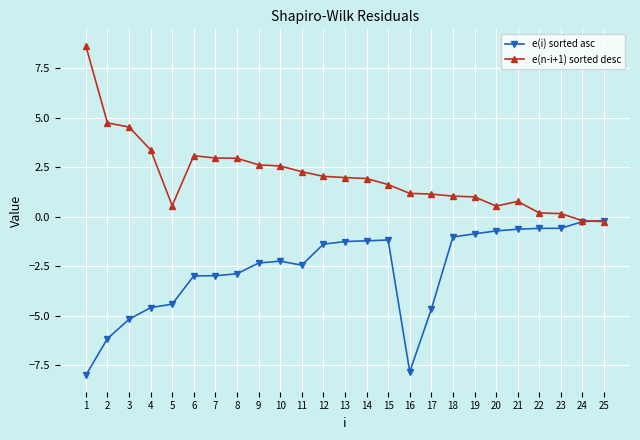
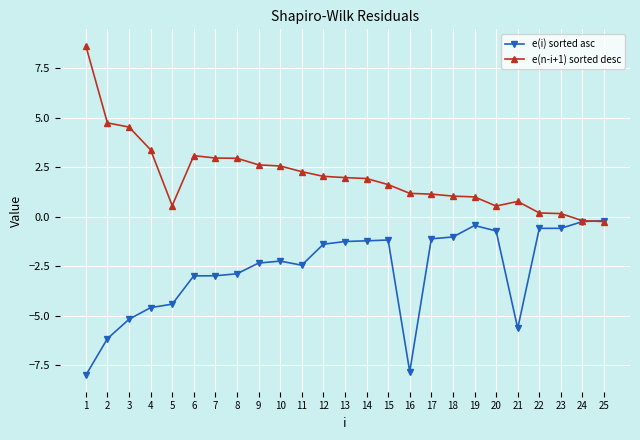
  {
    "e(i) sorted asc": {
      "1": -8.0,
      "2": -6.2,
      "3": -5.2,
      "4": -4.6,
      "5": -4.4,
      "6": -3.0,
      "7": -3.0,
      "8": -2.9,
      "9": -2.3,
      "10": -2.2,
      "11": -2.4,
      "12": -1.4,
      "13": -1.3,
      "14": -1.2,
      "15": -1.2,
      "16": -7.8,
-     "17": -4.7,
+     "17": -1.1,
      "18": -1.0,
-     "19": -0.9,
+     "19": -0.4,
      "20": -0.7,
-     "21": -0.6,
+     "21": -5.6,
      "22": -0.6,
      "23": -0.6
    },
    "e(n-i+1) sorted desc": {
      "1": 8.6,
      "2": 4.7,
      "3": 4.5,
      "4": 3.4,
      "5": 0.6,
      "6": 3.1,
      "7": 3.0,
      "8": 2.9,
      "9": 2.6,
      "10": 2.6,
      "11": 2.3,
      "12": 2.0,
      "13": 2.0,
      "14": 1.9,
      "15": 1.6,
      "16": 1.2,
      "17": 1.1,
      "18": 1.0,
      "19": 1.0,
      "20": 0.5,
      "21": 0.8,
      "22": 0.2,
      "23": 0.2
    }
  }
